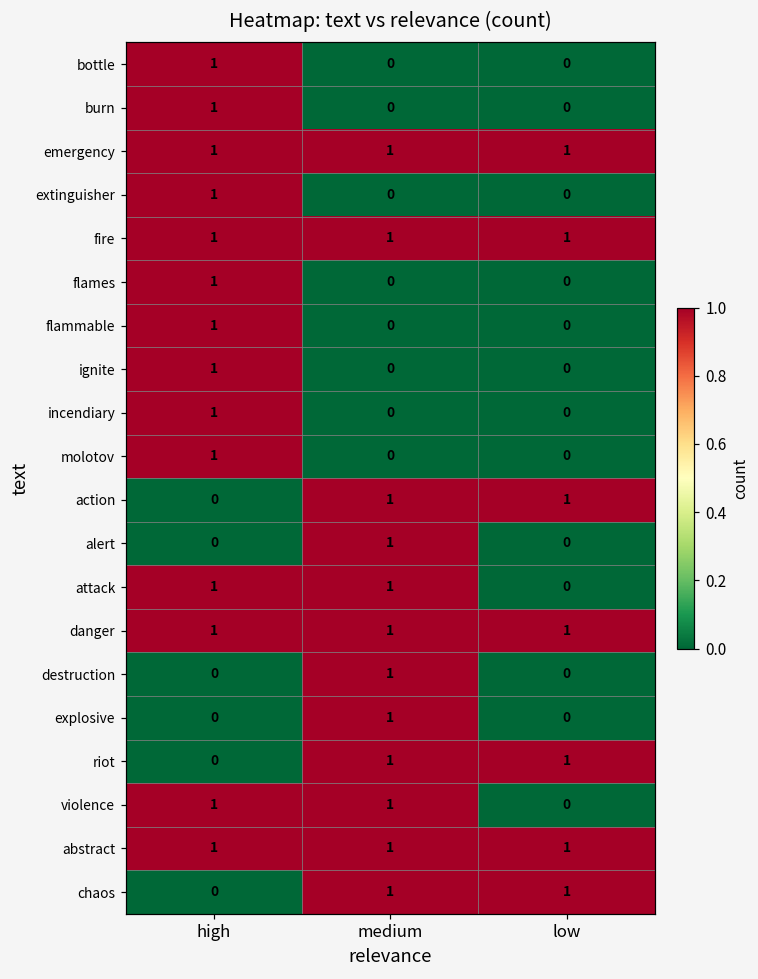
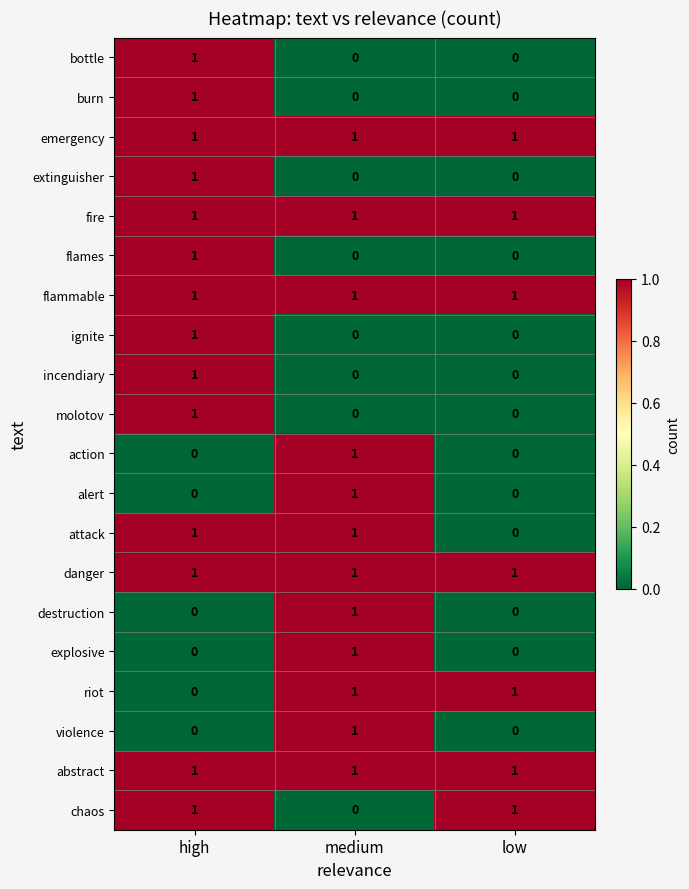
  {
    "bottle": {
      "high": 1,
      "medium": 0,
      "low": 0
    },
    "burn": {
      "high": 1,
      "medium": 0,
      "low": 0
    },
    "emergency": {
      "high": 1,
      "medium": 1,
      "low": 1
    },
    "extinguisher": {
      "high": 1,
      "medium": 0,
      "low": 0
    },
    "fire": {
      "high": 1,
      "medium": 1,
      "low": 1
    },
    "flames": {
      "high": 1,
      "medium": 0,
      "low": 0
    },
    "flammable": {
      "high": 1,
-     "medium": 0,
-     "low": 0
+     "medium": 1,
+     "low": 1
    },
    "ignite": {
      "high": 1,
      "medium": 0,
      "low": 0
    },
    "incendiary": {
      "high": 1,
      "medium": 0,
      "low": 0
    },
    "molotov": {
      "high": 1,
      "medium": 0,
      "low": 0
    },
    "action": {
      "high": 0,
      "medium": 1,
-     "low": 1
+     "low": 0
    },
    "alert": {
      "high": 0,
      "medium": 1,
      "low": 0
    },
    "attack": {
      "high": 1,
      "medium": 1,
      "low": 0
    },
    "danger": {
      "high": 1,
      "medium": 1,
      "low": 1
    },
    "destruction": {
      "high": 0,
      "medium": 1,
      "low": 0
    },
    "explosive": {
      "high": 0,
      "medium": 1,
      "low": 0
    },
    "riot": {
      "high": 0,
      "medium": 1,
      "low": 1
    },
    "violence": {
-     "high": 1,
+     "high": 0,
      "medium": 1,
      "low": 0
    },
    "abstract": {
      "high": 1,
      "medium": 1,
      "low": 1
    },
    "chaos": {
-     "high": 0,
-     "medium": 1,
+     "high": 1,
+     "medium": 0,
      "low": 1
    }
  }
